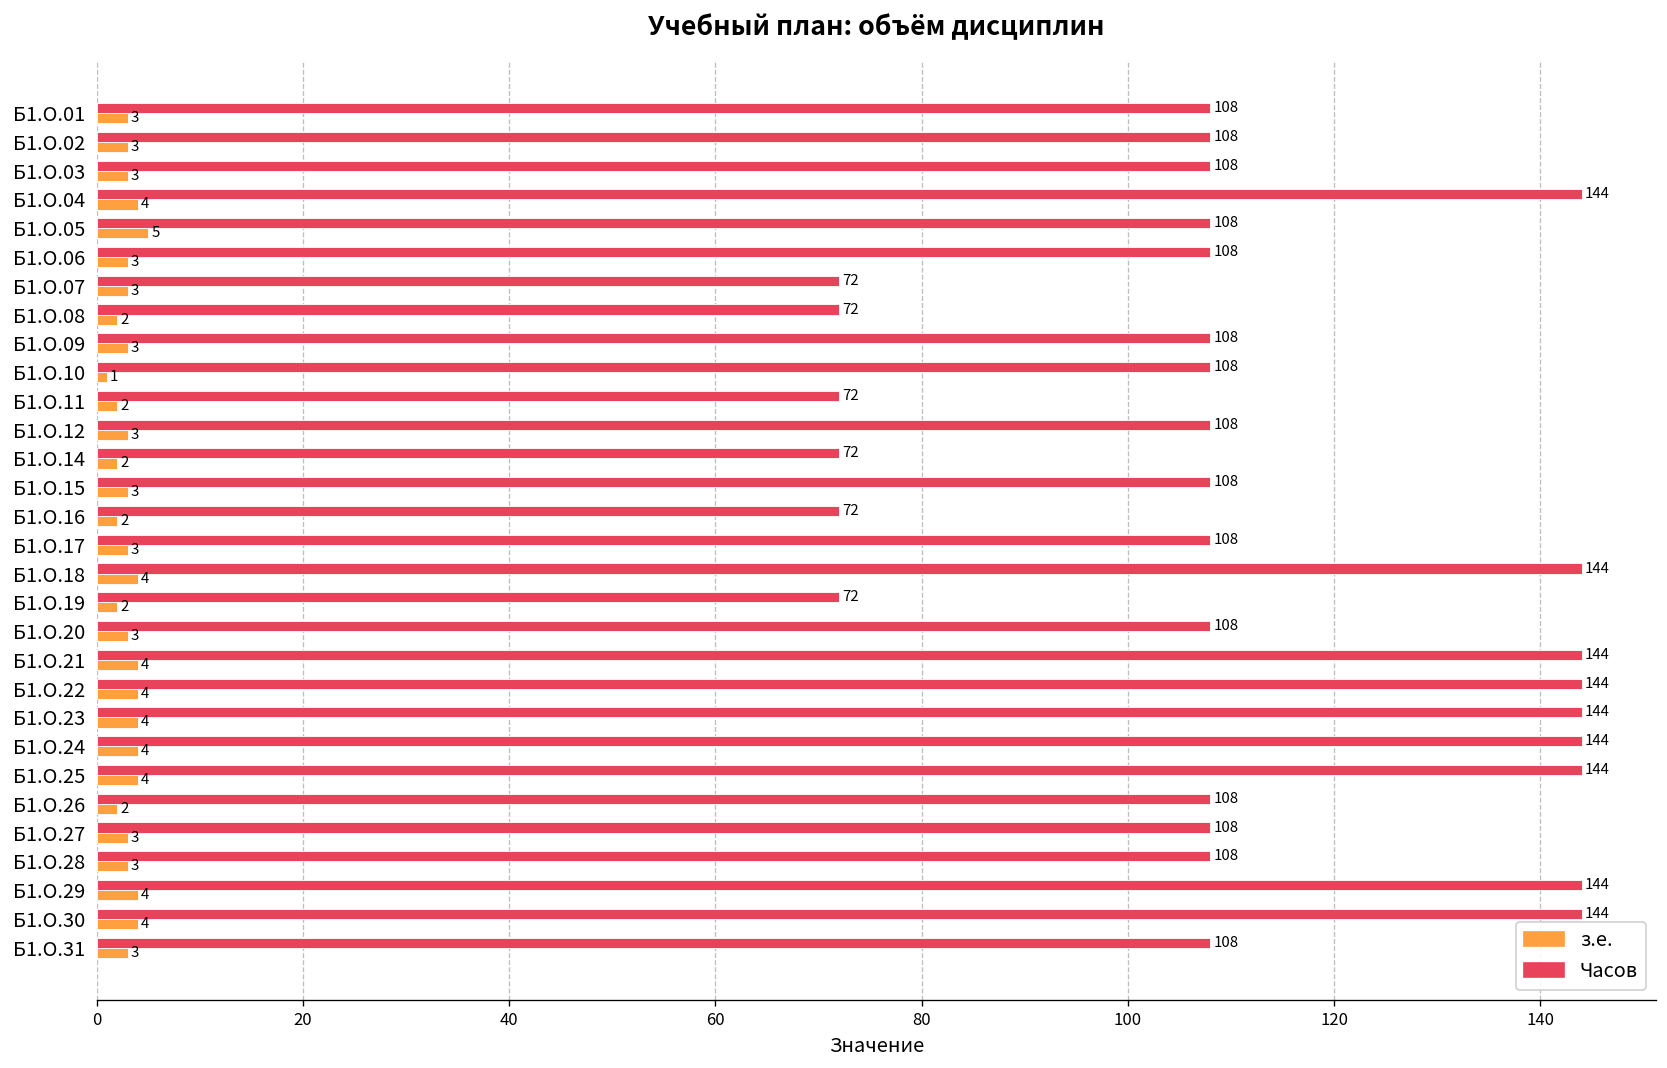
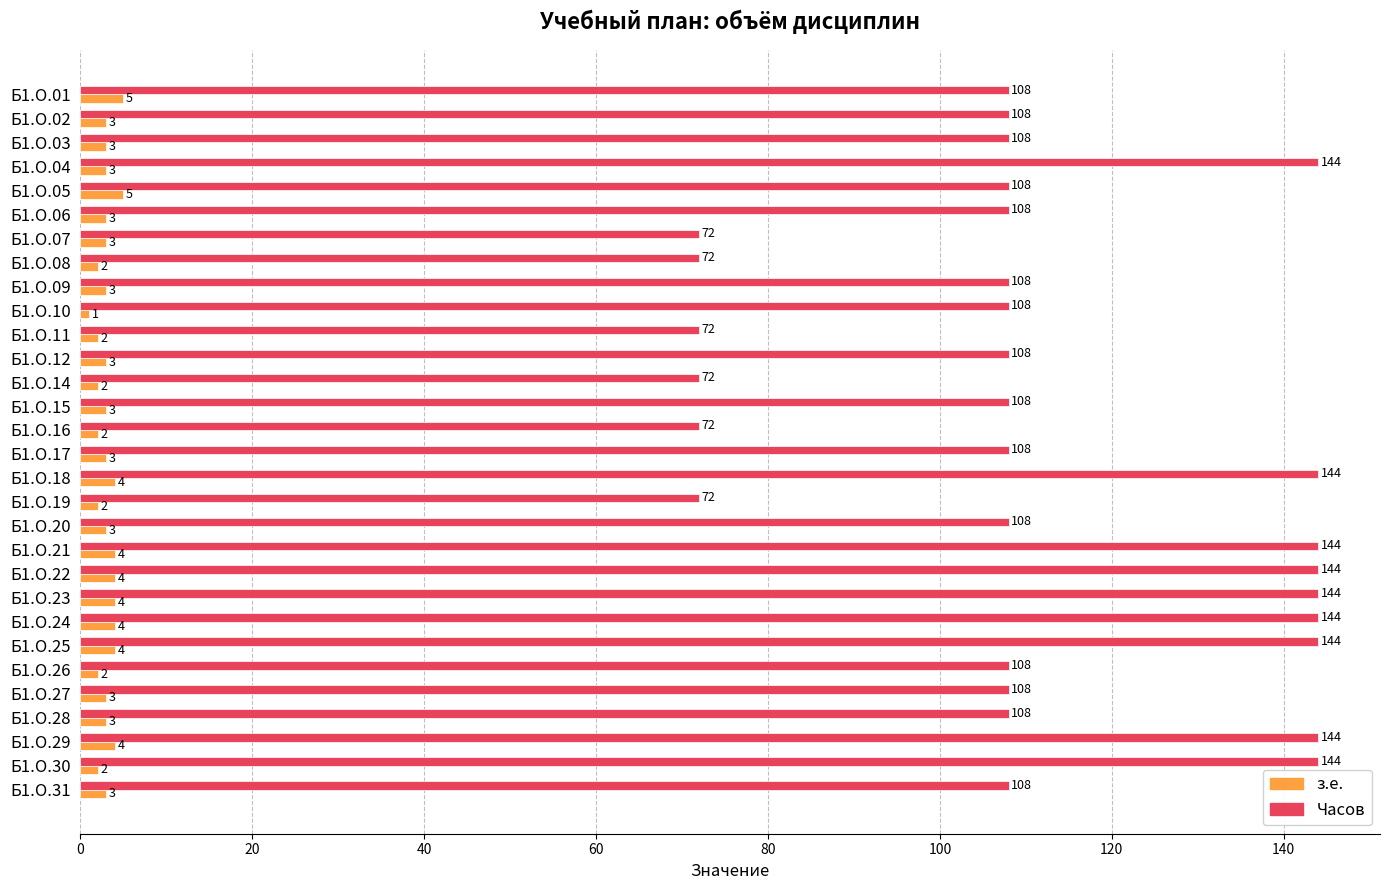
  {
    "з.е.": {
-     "Б1.О.01": 3,
+     "Б1.О.01": 5,
      "Б1.О.02": 3,
      "Б1.О.03": 3,
-     "Б1.О.04": 4,
+     "Б1.О.04": 3,
      "Б1.О.05": 5,
      "Б1.О.06": 3,
      "Б1.О.07": 3,
      "Б1.О.08": 2,
      "Б1.О.09": 3,
      "Б1.О.10": 1,
      "Б1.О.11": 2,
      "Б1.О.12": 3,
      "Б1.О.14": 2,
      "Б1.О.15": 3,
      "Б1.О.16": 2,
      "Б1.О.17": 3,
      "Б1.О.18": 4,
      "Б1.О.19": 2,
      "Б1.О.20": 3,
      "Б1.О.21": 4,
      "Б1.О.22": 4,
      "Б1.О.23": 4,
      "Б1.О.24": 4,
      "Б1.О.25": 4,
      "Б1.О.26": 2,
      "Б1.О.27": 3,
      "Б1.О.28": 3,
      "Б1.О.29": 4,
-     "Б1.О.30": 4,
+     "Б1.О.30": 2,
      "Б1.О.31": 3
    },
    "Часов": {
      "Б1.О.01": 108,
      "Б1.О.02": 108,
      "Б1.О.03": 108,
      "Б1.О.04": 144,
      "Б1.О.05": 108,
      "Б1.О.06": 108,
      "Б1.О.07": 72,
      "Б1.О.08": 72,
      "Б1.О.09": 108,
      "Б1.О.10": 108,
      "Б1.О.11": 72,
      "Б1.О.12": 108,
      "Б1.О.14": 72,
      "Б1.О.15": 108,
      "Б1.О.16": 72,
      "Б1.О.17": 108,
      "Б1.О.18": 144,
      "Б1.О.19": 72,
      "Б1.О.20": 108,
      "Б1.О.21": 144,
      "Б1.О.22": 144,
      "Б1.О.23": 144,
      "Б1.О.24": 144,
      "Б1.О.25": 144,
      "Б1.О.26": 108,
      "Б1.О.27": 108,
      "Б1.О.28": 108,
      "Б1.О.29": 144,
      "Б1.О.30": 144,
      "Б1.О.31": 108
    }
  }
